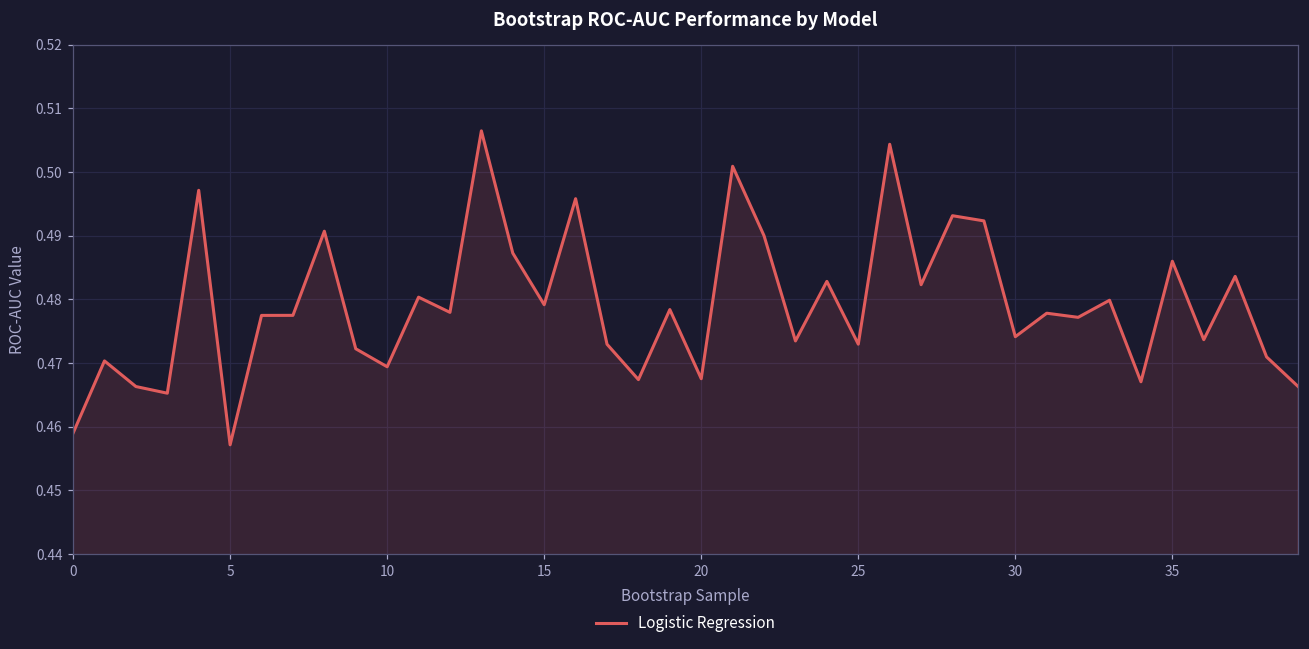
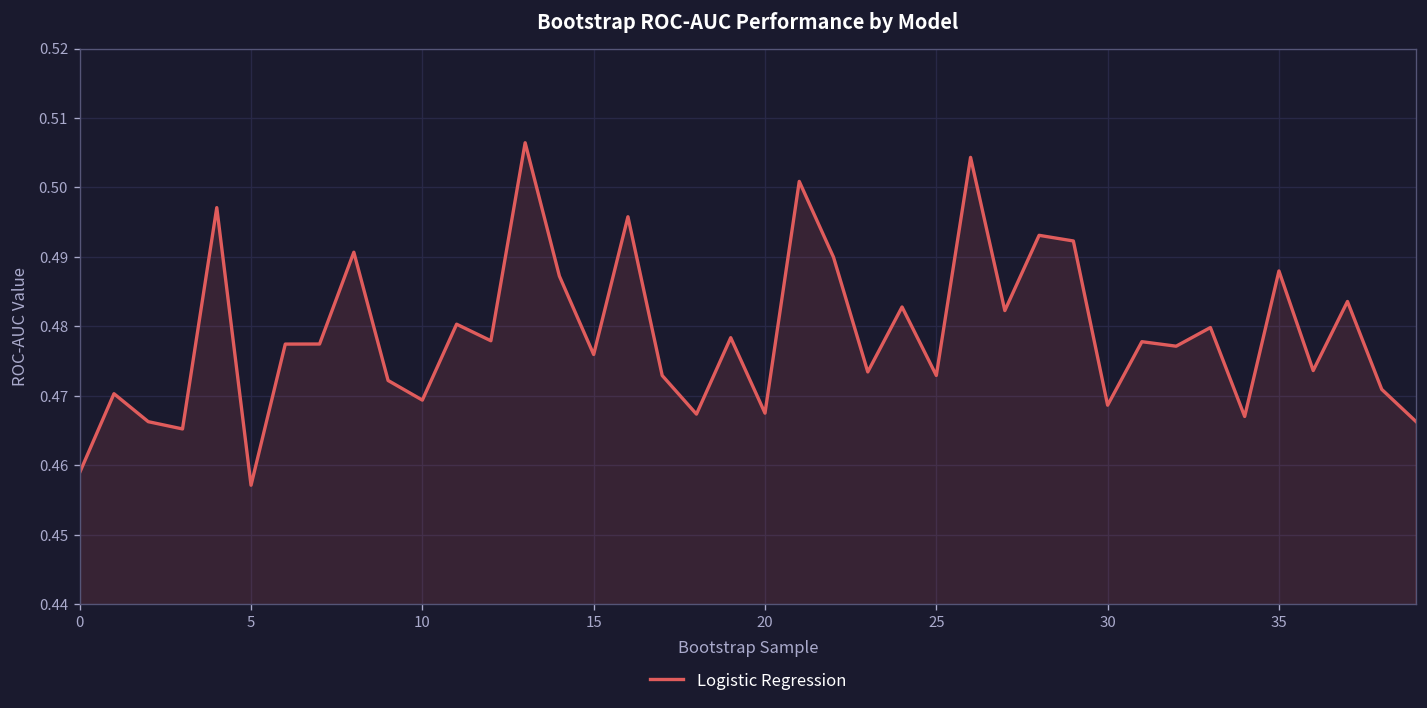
  {
    "0": 0.459,
    "5": 0.457,
    "10": 0.469,
-   "15": 0.479,
+   "15": 0.476,
    "20": 0.468,
    "25": 0.473,
-   "30": 0.474,
-   "35": 0.486
+   "30": 0.469,
+   "35": 0.488
  }
